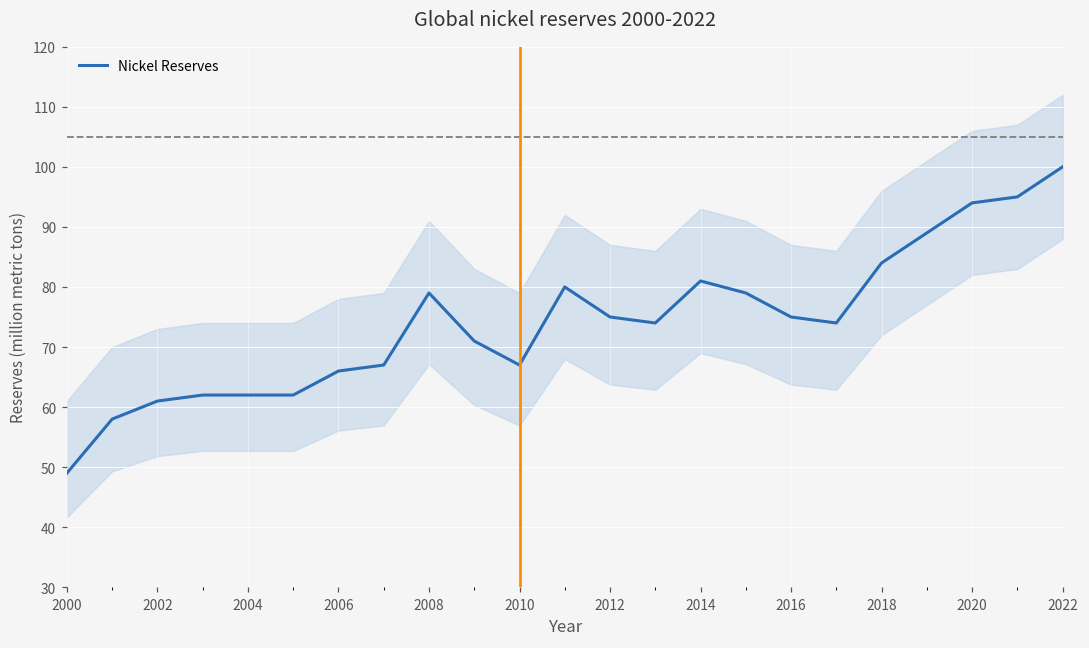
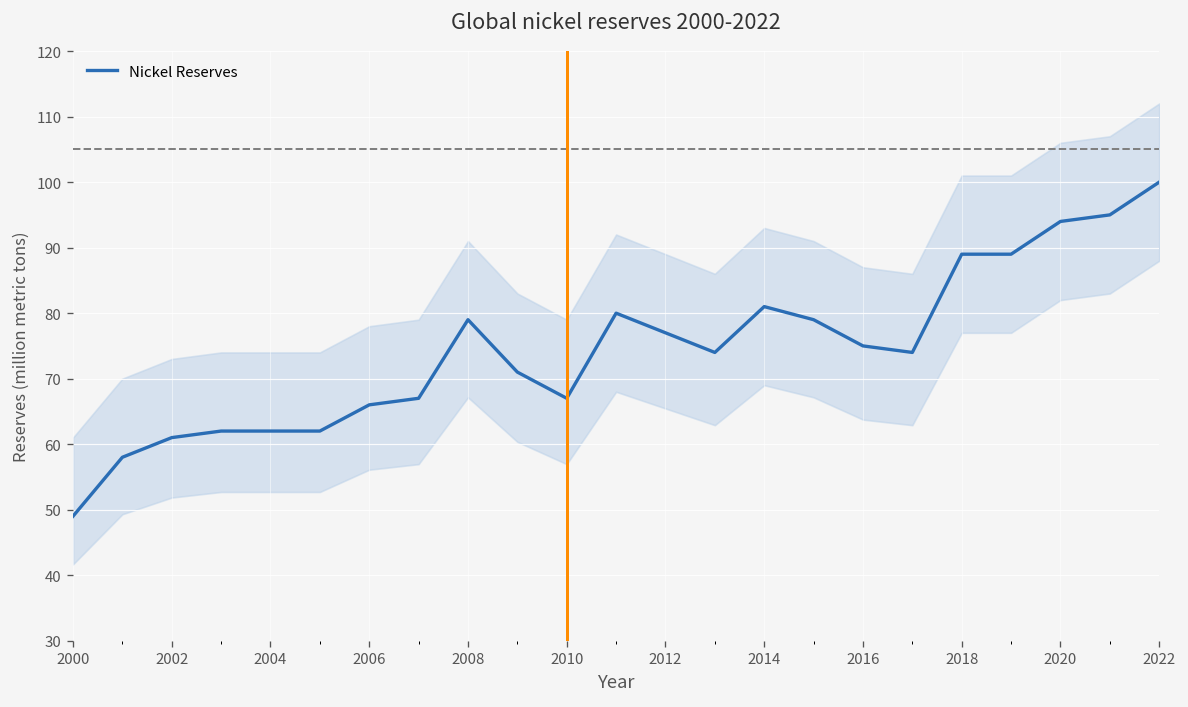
  {
    "Nickel Reserves": {
      "2000": 49,
      "2002": 61,
      "2004": 62,
      "2006": 66,
      "2008": 79,
      "2010": 67,
-     "2012": 75,
+     "2012": 77,
      "2014": 81,
      "2016": 75,
-     "2018": 84,
+     "2018": 89,
      "2020": 94,
      "2022": 100
    }
  }
